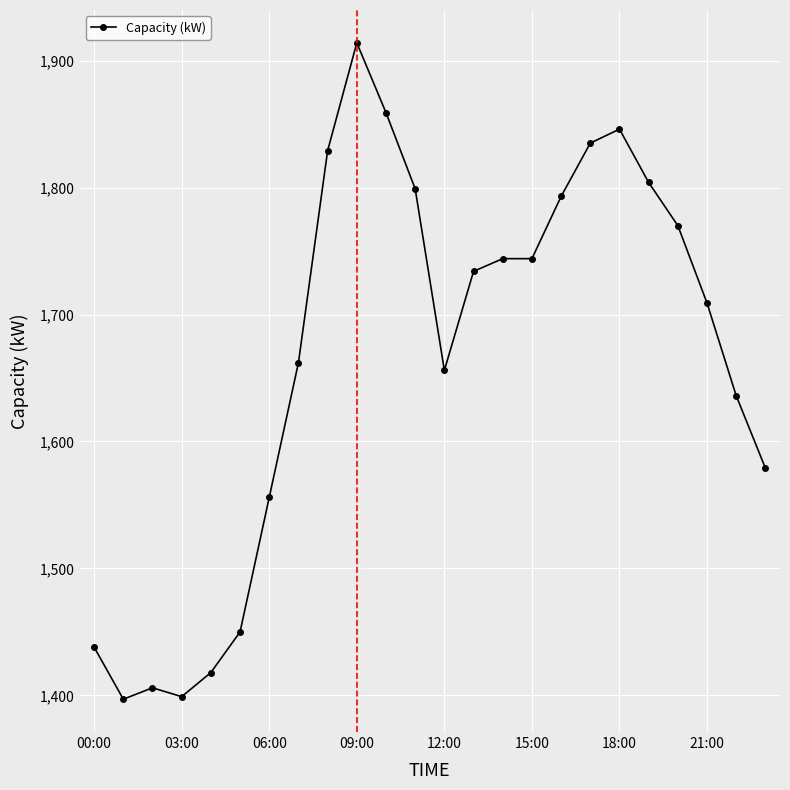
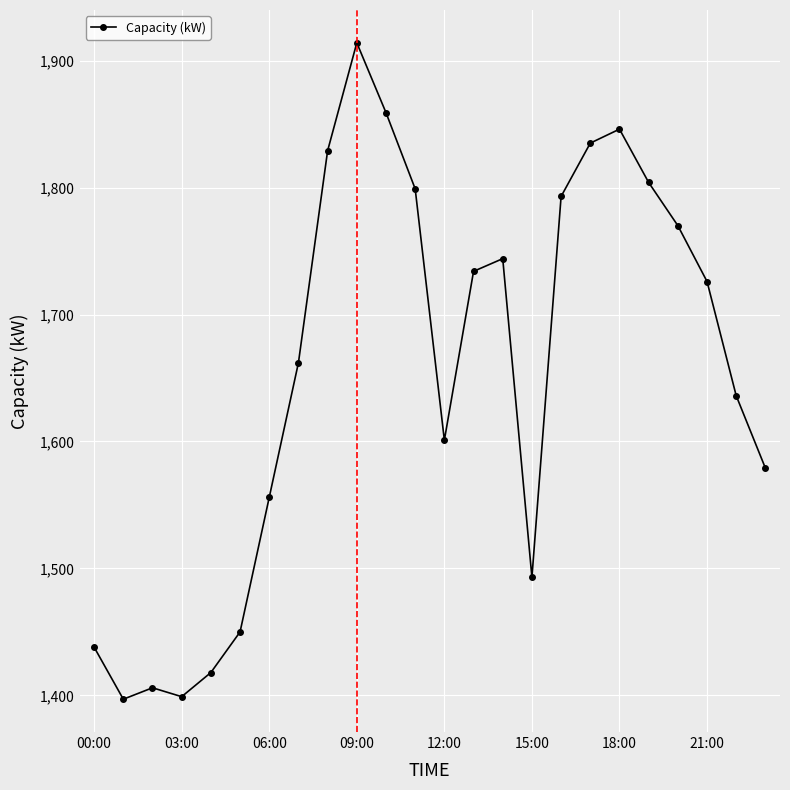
  {
    "00:00": "1,438",
    "03:00": "1,399",
    "06:00": "1,556",
    "09:00": "1,914",
-   "12:00": "1,656",
-   "15:00": "1,744",
+   "12:00": "1,601",
+   "15:00": "1,493",
    "18:00": "1,846",
-   "21:00": "1,709"
+   "21:00": "1,726"
  }
